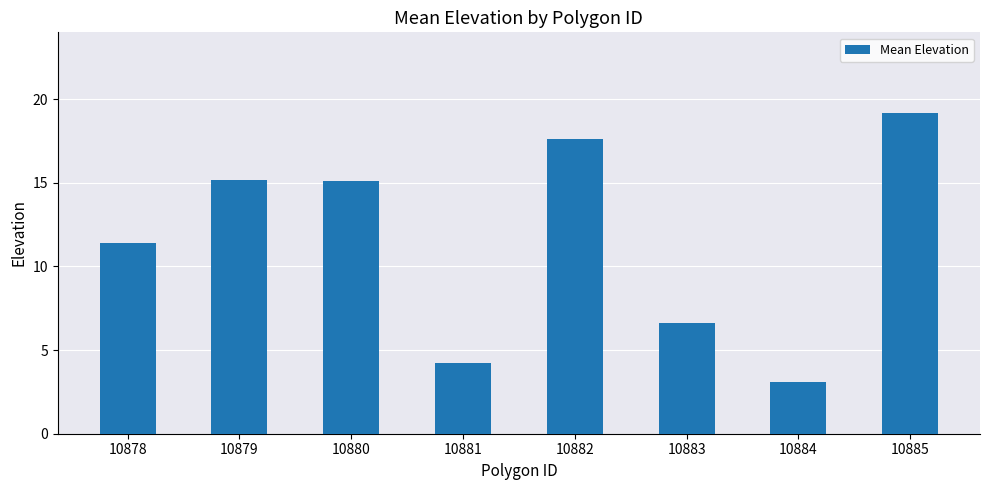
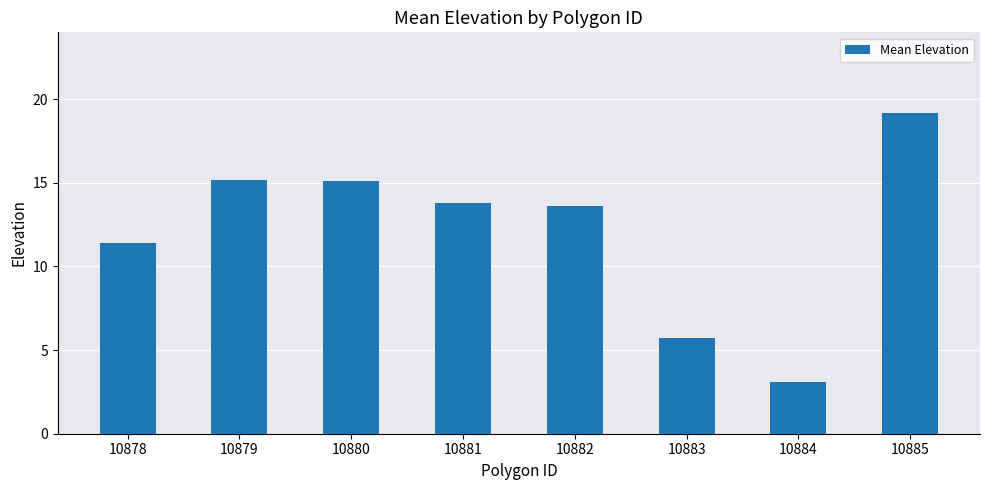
  {
    "10878": 11.4,
    "10879": 15.2,
    "10880": 15.1,
-   "10881": 4.2,
-   "10882": 17.6,
-   "10883": 6.6,
+   "10881": 13.8,
+   "10882": 13.6,
+   "10883": 5.7,
    "10884": 3.1,
    "10885": 19.2
  }
